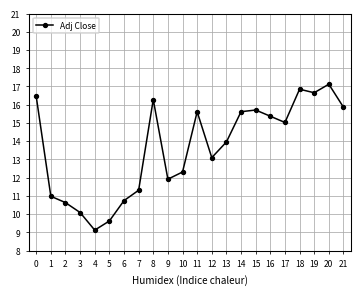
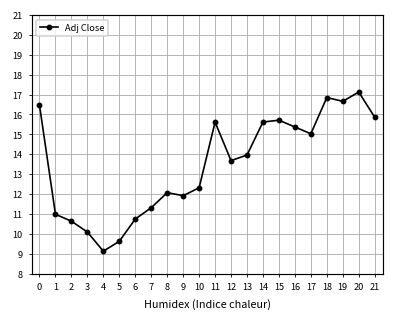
  {
    "0": 16.5,
    "1": 11.0,
    "2": 10.6,
    "3": 10.1,
    "4": 9.1,
    "5": 9.6,
    "6": 10.7,
    "7": 11.3,
-   "8": 16.3,
+   "8": 12.1,
    "9": 11.9,
    "10": 12.3,
    "11": 15.6,
-   "12": 13.1,
+   "12": 13.7,
    "13": 14.0,
    "14": 15.6,
    "15": 15.7,
    "16": 15.4,
    "17": 15.0,
    "18": 16.9,
    "19": 16.7,
    "20": 17.1,
    "21": 15.9
  }
